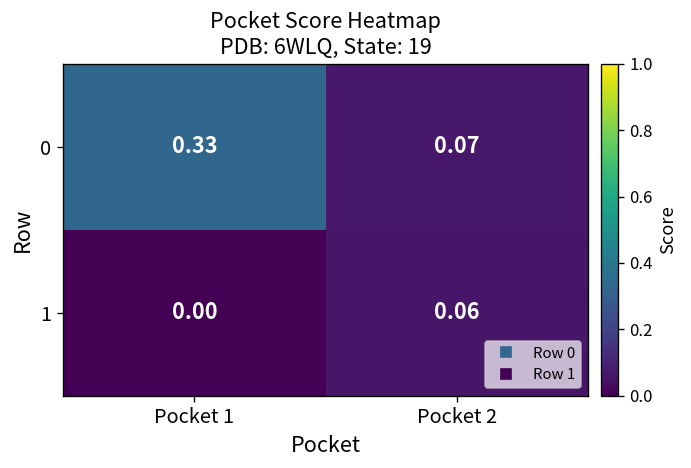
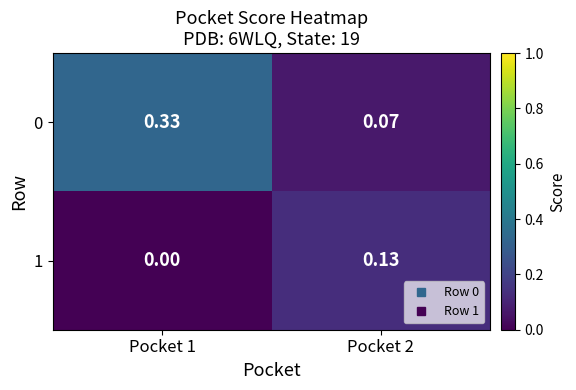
  {
    "0": {
      "Pocket 1": 0.33,
      "Pocket 2": 0.07
    },
    "1": {
      "Pocket 1": 0.00,
-     "Pocket 2": 0.06
+     "Pocket 2": 0.13
    }
  }
